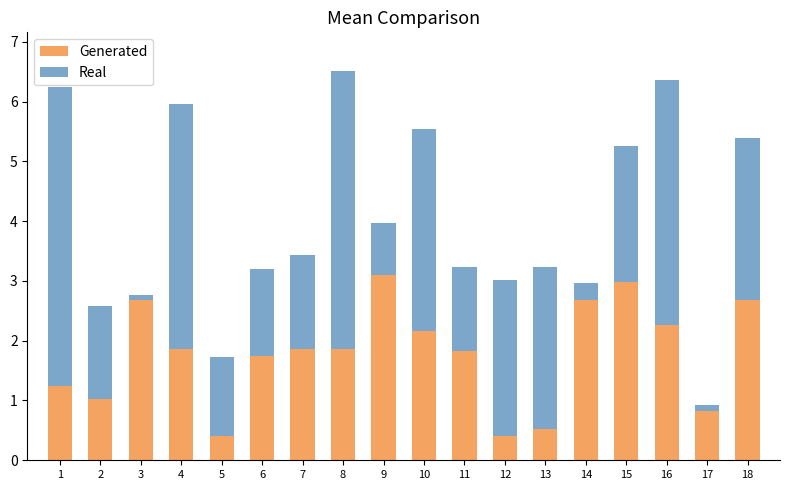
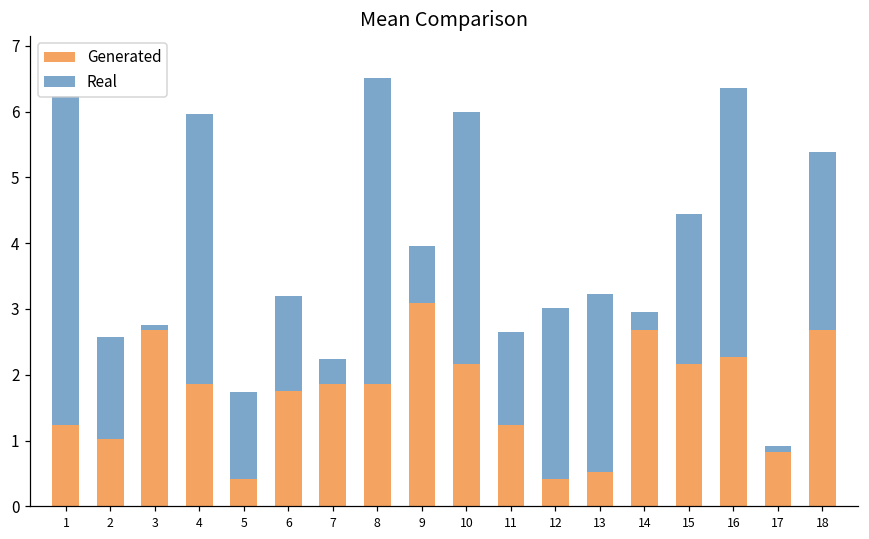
  {
    "Generated": {
      "1": 1.2,
      "2": 1.0,
      "3": 2.7,
      "4": 1.9,
      "5": 0.4,
      "6": 1.8,
      "7": 1.9,
      "8": 1.9,
      "9": 3.1,
      "10": 2.2,
-     "11": 1.8,
+     "11": 1.2,
      "12": 0.4,
      "13": 0.5,
      "14": 2.7,
-     "15": 3.0,
+     "15": 2.2,
      "16": 2.3,
      "17": 0.8,
      "18": 2.7
    },
    "Real": {
      "1": 5.0,
      "2": 1.5,
      "3": 0.1,
      "4": 4.1,
      "5": 1.3,
      "6": 1.4,
-     "7": 1.6,
+     "7": 0.4,
      "8": 4.7,
      "9": 0.9,
-     "10": 3.4,
+     "10": 3.8,
      "11": 1.4,
      "12": 2.6,
      "13": 2.7,
      "14": 0.3,
      "15": 2.3,
      "16": 4.1,
      "17": 0.1,
      "18": 2.7
    }
  }
